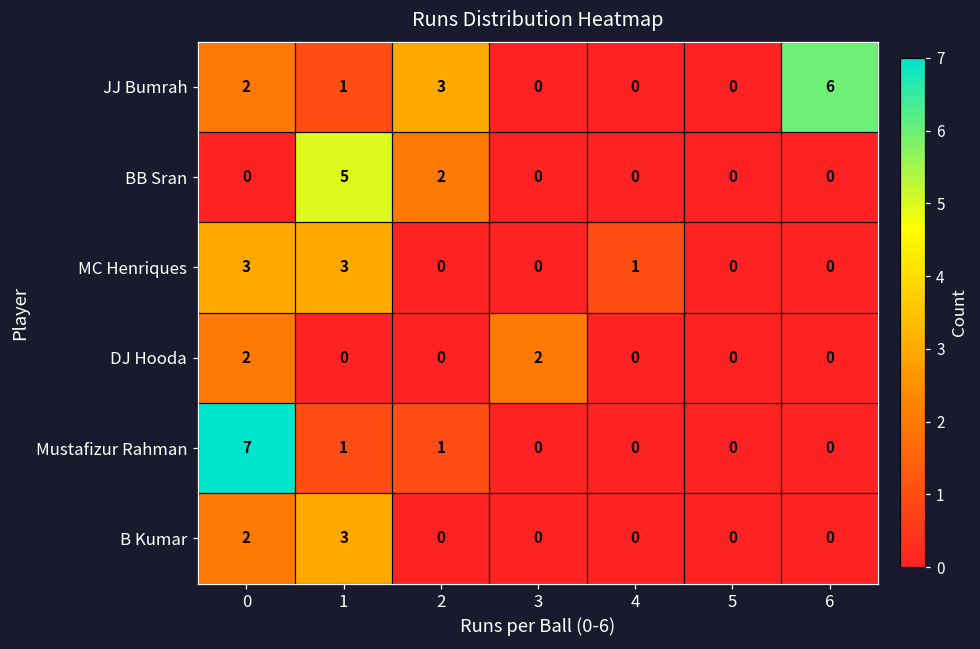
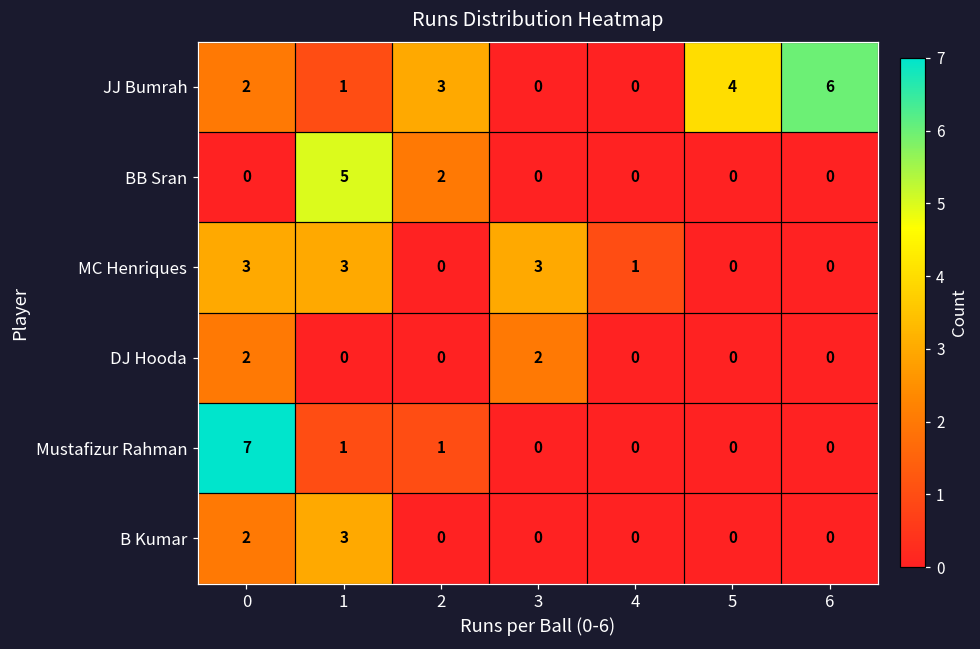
  {
    "JJ Bumrah": {
      "0": 2,
      "1": 1,
      "2": 3,
      "3": 0,
      "4": 0,
-     "5": 0,
+     "5": 4,
      "6": 6
    },
    "BB Sran": {
      "0": 0,
      "1": 5,
      "2": 2,
      "3": 0,
      "4": 0,
      "5": 0,
      "6": 0
    },
    "MC Henriques": {
      "0": 3,
      "1": 3,
      "2": 0,
-     "3": 0,
+     "3": 3,
      "4": 1,
      "5": 0,
      "6": 0
    },
    "DJ Hooda": {
      "0": 2,
      "1": 0,
      "2": 0,
      "3": 2,
      "4": 0,
      "5": 0,
      "6": 0
    },
    "Mustafizur Rahman": {
      "0": 7,
      "1": 1,
      "2": 1,
      "3": 0,
      "4": 0,
      "5": 0,
      "6": 0
    },
    "B Kumar": {
      "0": 2,
      "1": 3,
      "2": 0,
      "3": 0,
      "4": 0,
      "5": 0,
      "6": 0
    }
  }
